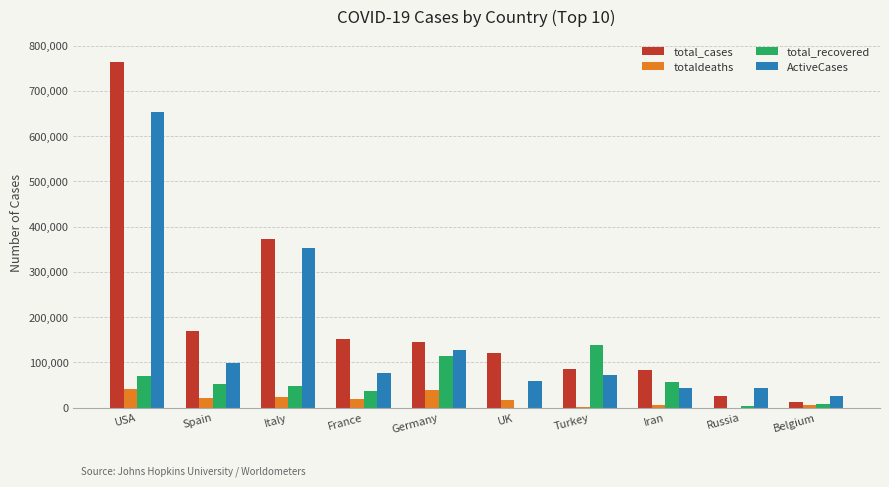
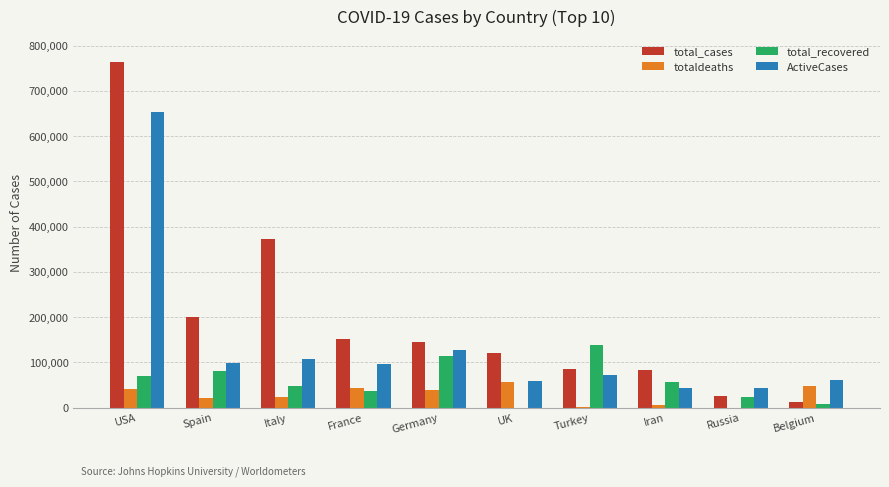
  {
    "total_cases": {
      "USA": "760,000",
-     "Spain": "170,000",
+     "Spain": "200,000",
      "Italy": "370,000",
      "France": "150,000",
      "Germany": "150,000",
      "UK": "120,000",
      "Turkey": "90,000",
      "Iran": "80,000",
      "Russia": "20,000",
      "Belgium": "10,000"
    },
    "totaldeaths": {
      "USA": "40,000",
      "Spain": "20,000",
      "Italy": "20,000",
-     "France": "20,000",
+     "France": "40,000",
      "Germany": "40,000",
-     "UK": "20,000",
-     "Belgium": "10,000"
+     "UK": "60,000",
+     "Belgium": "50,000"
    },
    "total_recovered": {
      "USA": "70,000",
-     "Spain": "50,000",
+     "Spain": "80,000",
      "Italy": "50,000",
      "France": "40,000",
      "Germany": "110,000",
      "UK": "0",
      "Turkey": "140,000",
      "Iran": "60,000",
-     "Russia": "0",
+     "Russia": "20,000",
      "Belgium": "10,000"
    },
    "ActiveCases": {
      "USA": "650,000",
      "Spain": "100,000",
-     "Italy": "350,000",
-     "France": "80,000",
+     "Italy": "110,000",
+     "France": "100,000",
      "Germany": "130,000",
      "UK": "60,000",
      "Turkey": "70,000",
      "Iran": "40,000",
      "Russia": "40,000",
-     "Belgium": "30,000"
+     "Belgium": "60,000"
    }
  }
